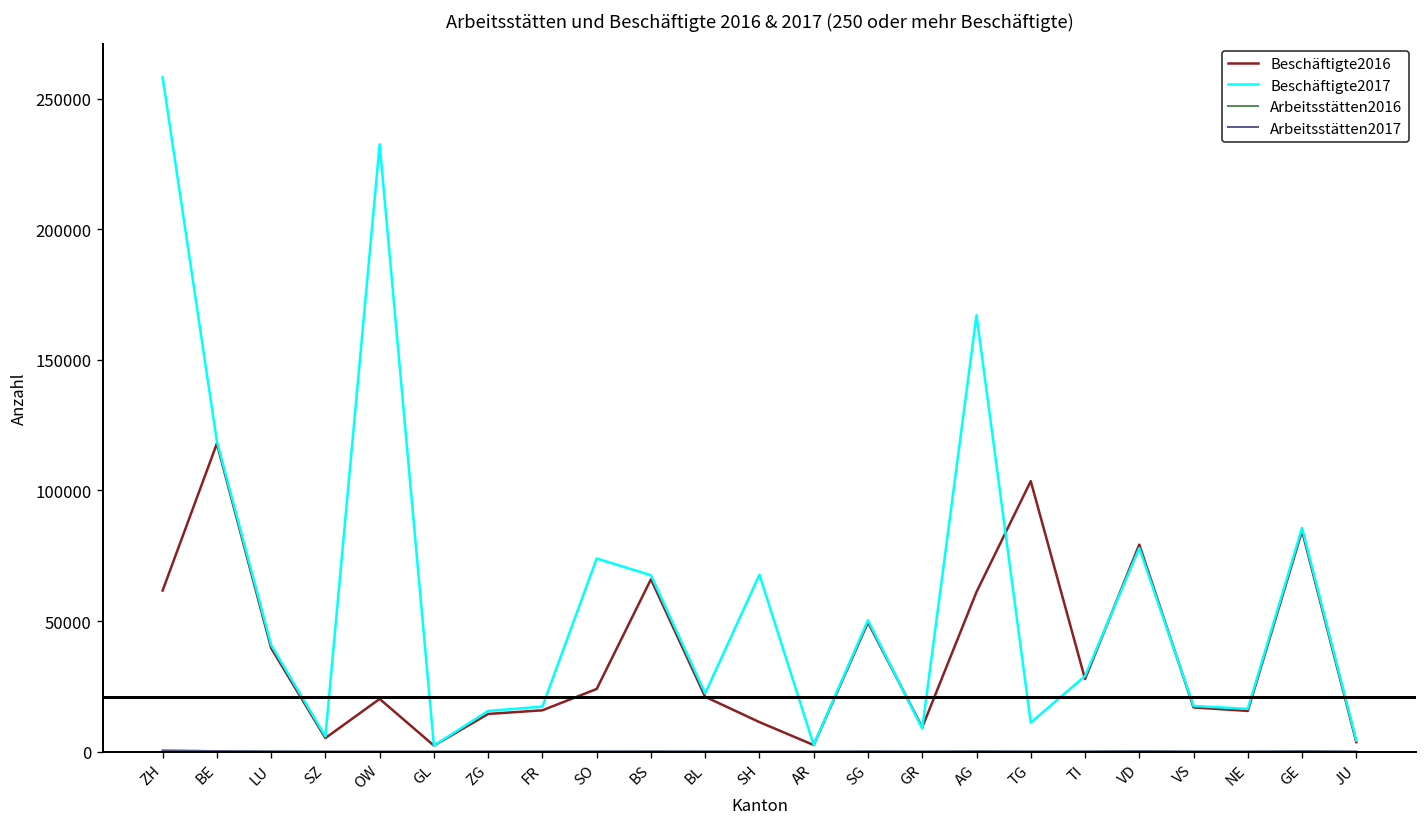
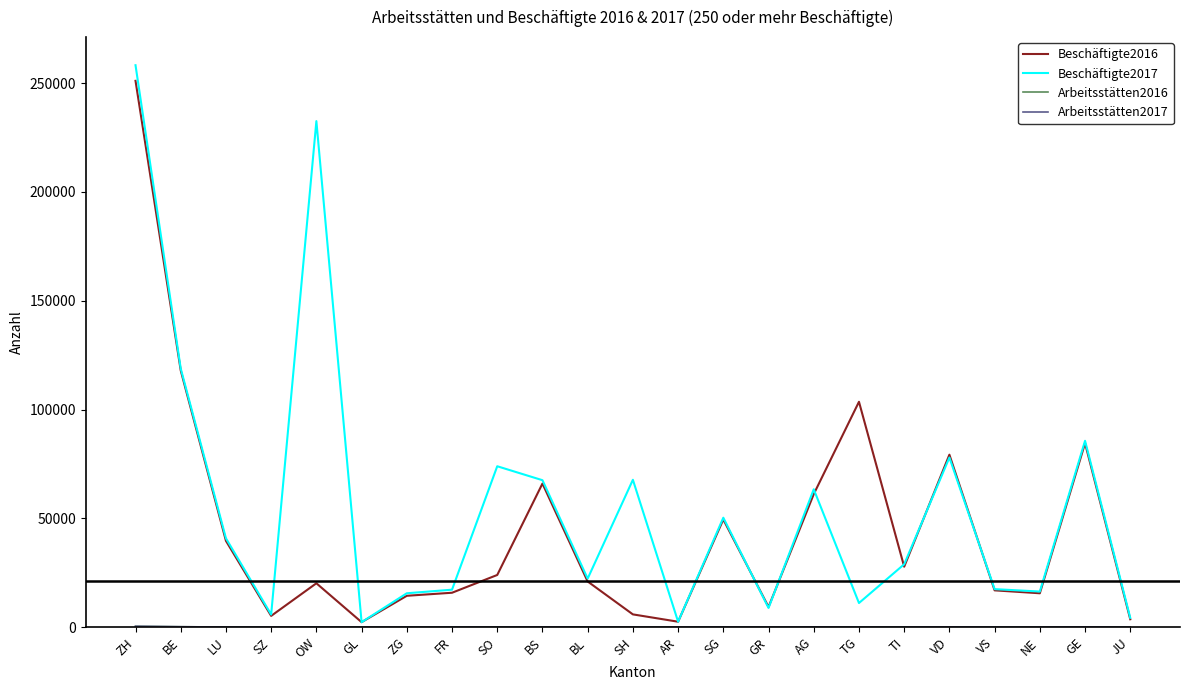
  {
    "Beschäftigte2016": {
-     "ZH": 62000,
+     "ZH": 251000,
      "LU": 40000,
      "OW": 20000,
      "FR": 16000,
      "SO": 24000,
      "BS": 66000,
      "BL": 21000,
-     "SH": 11000,
+     "SH": 6000,
      "AG": 61000,
      "TG": 104000,
      "VD": 79000
    },
    "Beschäftigte2017": {
      "ZH": 258000,
      "LU": 41000,
      "OW": 233000,
      "FR": 17000,
      "SO": 74000,
      "BS": 68000,
      "BL": 22000,
      "SH": 68000,
-     "AG": 167000,
+     "AG": 63000,
      "TG": 11000,
      "VD": 78000
    },
    "Arbeitsstätten2017": {
      "ZH": 0,
      "BE": 0,
      "LU": 0,
      "SZ": 0,
      "OW": 0,
      "GL": 0,
      "ZG": 0,
      "FR": 0,
      "SO": 0,
      "BS": 0,
      "BL": 0,
      "SH": 0,
      "AR": 0,
      "SG": 0,
      "GR": 0,
      "AG": 0,
      "TG": 0,
      "TI": 0,
      "VD": 0,
      "VS": 0,
      "NE": 0,
      "GE": 0,
      "JU": 0
    }
  }
